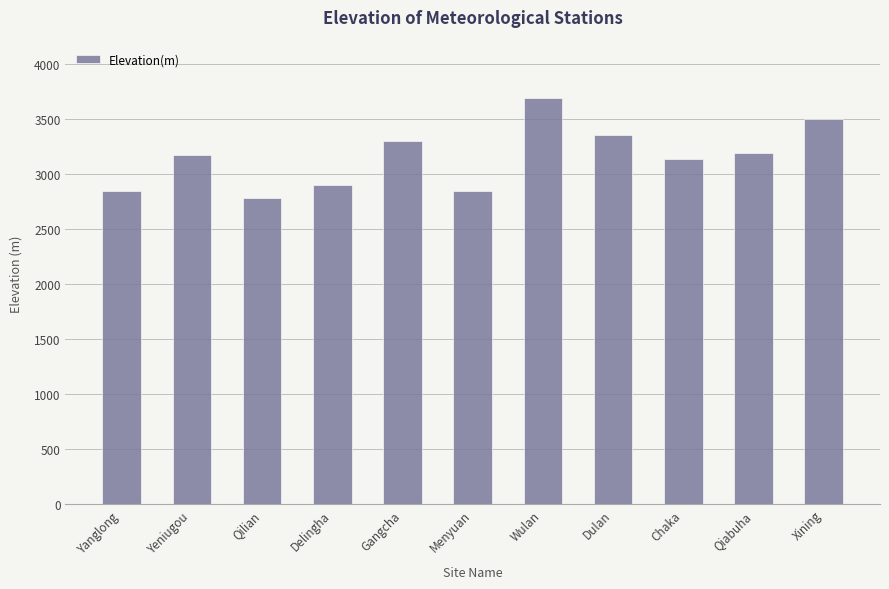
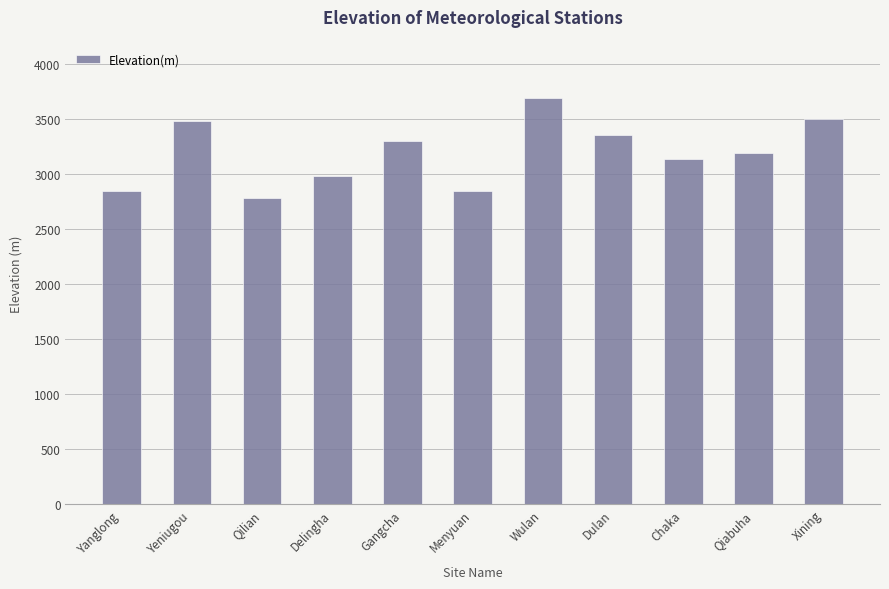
  {
    "Yanglong": 2850,
-   "Yeniugou": 3180,
+   "Yeniugou": 3490,
    "Qilian": 2790,
-   "Delingha": 2900,
+   "Delingha": 2980,
    "Gangcha": 3300,
    "Menyuan": 2850,
    "Wulan": 3700,
    "Dulan": 3350,
    "Chaka": 3140,
    "Qiabuha": 3200,
    "Xining": 3500
  }
